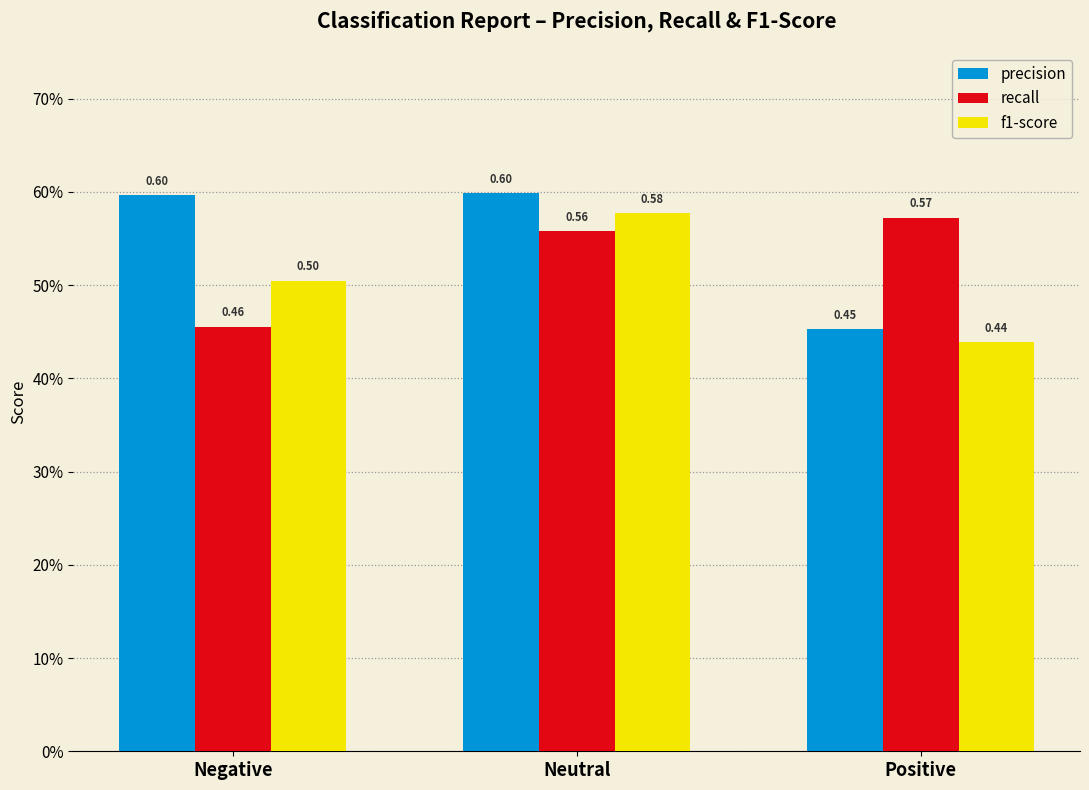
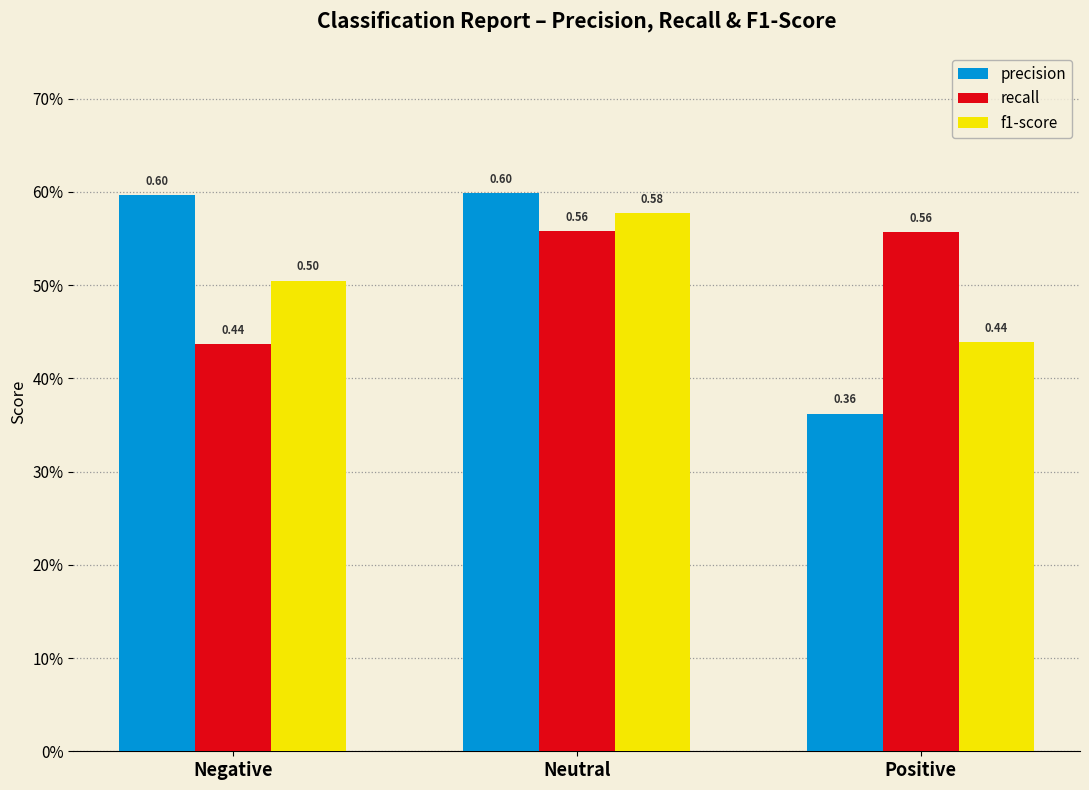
  {
    "precision": {
      "Negative": 0.60,
      "Neutral": 0.60,
-     "Positive": 0.45
+     "Positive": 0.36
    },
    "recall": {
-     "Negative": 0.46,
+     "Negative": 0.44,
      "Neutral": 0.56,
-     "Positive": 0.57
+     "Positive": 0.56
    },
    "f1-score": {
      "Negative": 0.50,
      "Neutral": 0.58,
      "Positive": 0.44
    }
  }
